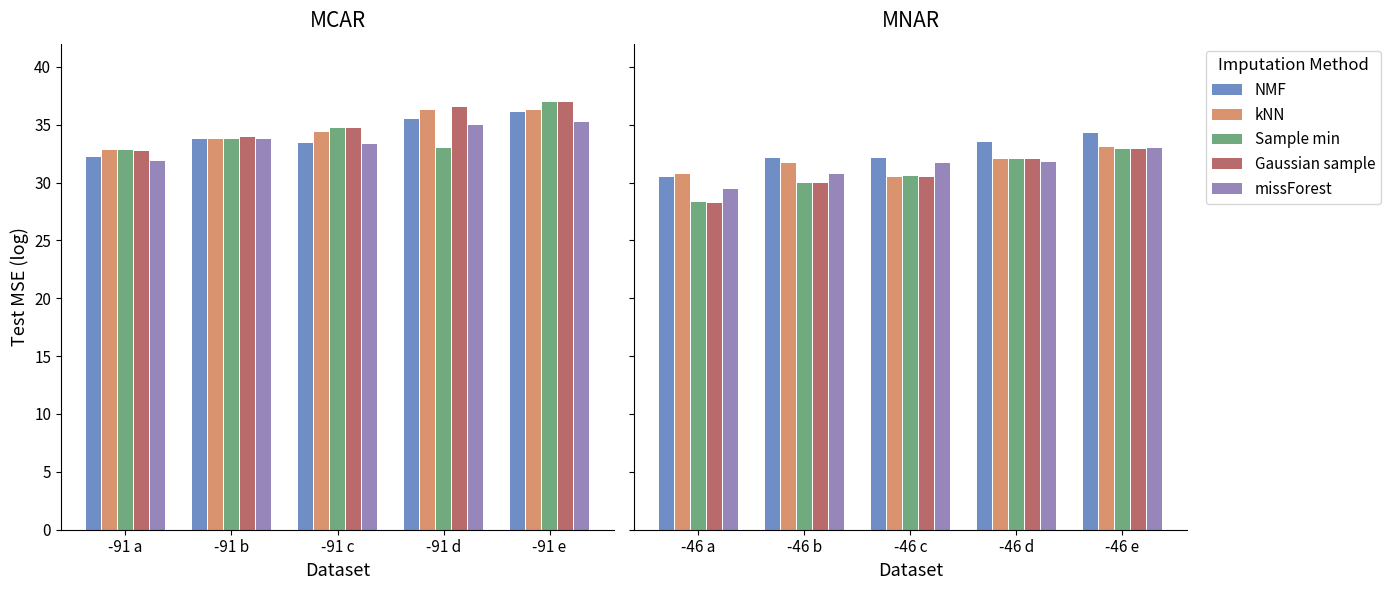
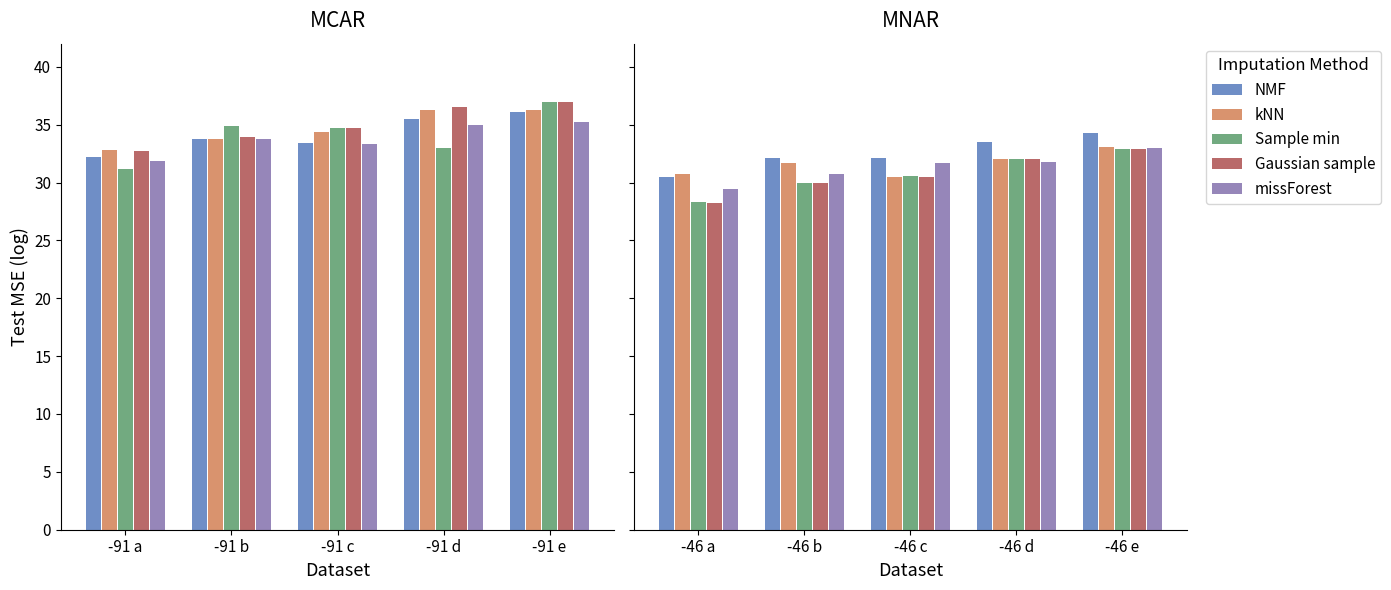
  {
    "MCAR": {
      "Sample min": {
-       "-91 a": 32.8,
-       "-91 b": 33.8,
+       "-91 a": 31.2,
+       "-91 b": 34.9,
        "-91 c": 34.7,
        "-91 d": 33.0,
        "-91 e": 37.0
      }
    }
  }
